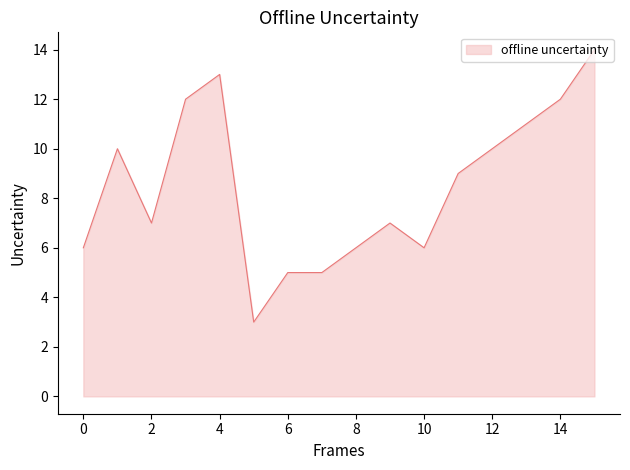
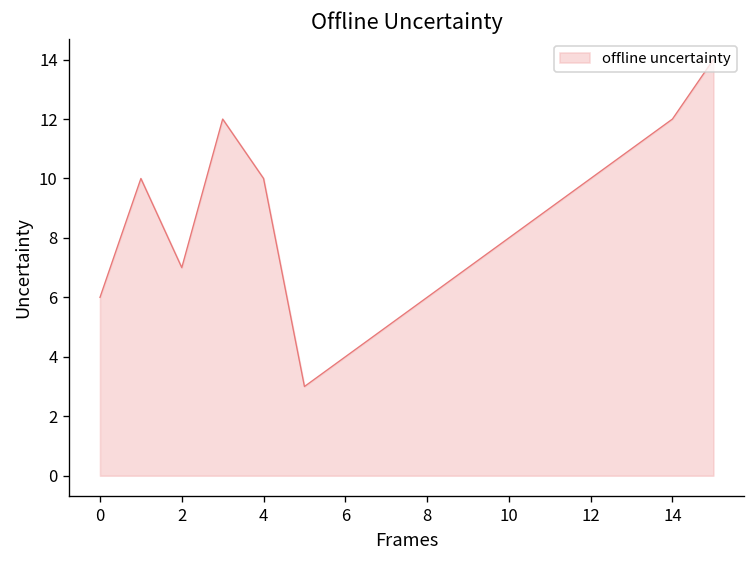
  {
    "0": 6,
    "2": 7,
-   "4": 13,
-   "6": 5,
+   "4": 10,
+   "6": 4,
    "8": 6,
-   "10": 6,
+   "10": 8,
    "12": 10,
    "14": 12
  }
